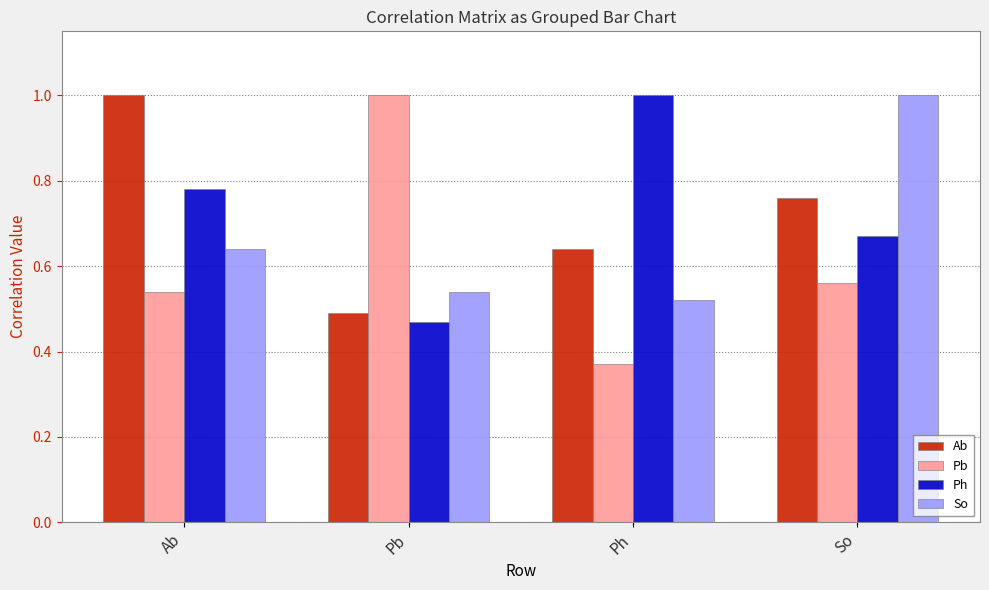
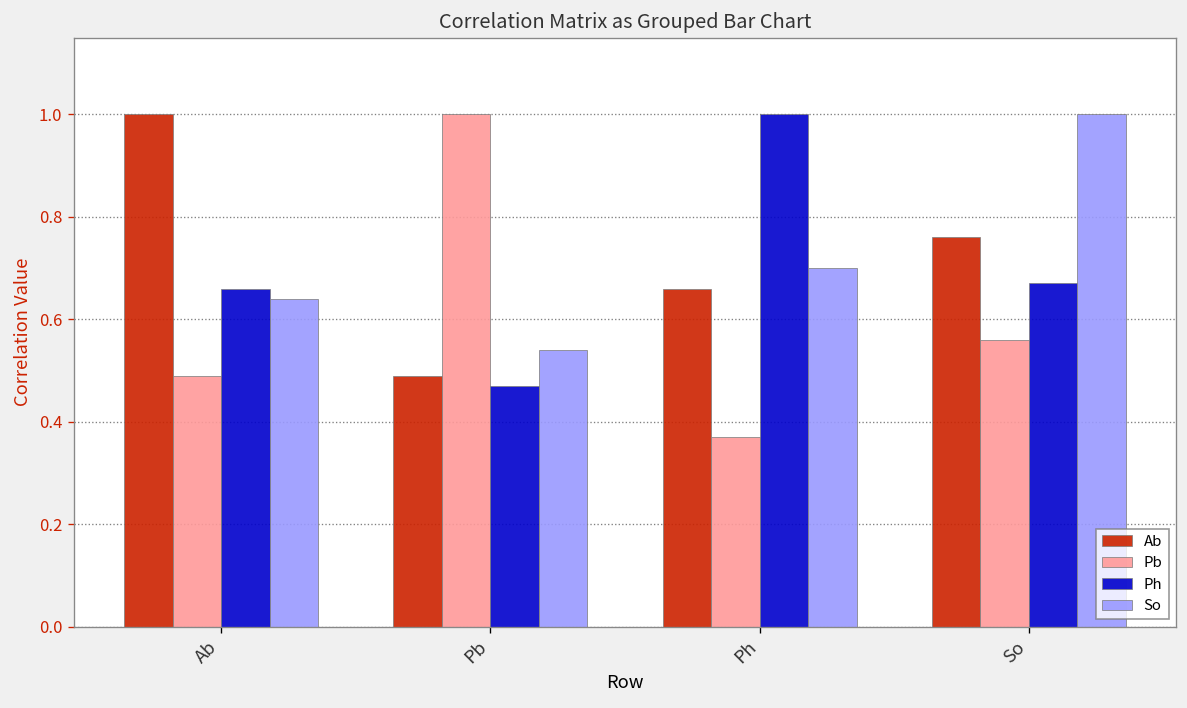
  {
    "Ab": {
      "Ab": 1.00,
      "Pb": 0.49,
-     "Ph": 0.64,
+     "Ph": 0.66,
      "So": 0.76
    },
    "Pb": {
-     "Ab": 0.54,
+     "Ab": 0.49,
      "Pb": 1.00,
      "Ph": 0.37,
      "So": 0.56
    },
    "Ph": {
-     "Ab": 0.78,
+     "Ab": 0.66,
      "Pb": 0.47,
      "Ph": 1.00,
      "So": 0.67
    },
    "So": {
      "Ab": 0.64,
      "Pb": 0.54,
-     "Ph": 0.52,
+     "Ph": 0.70,
      "So": 1.00
    }
  }
